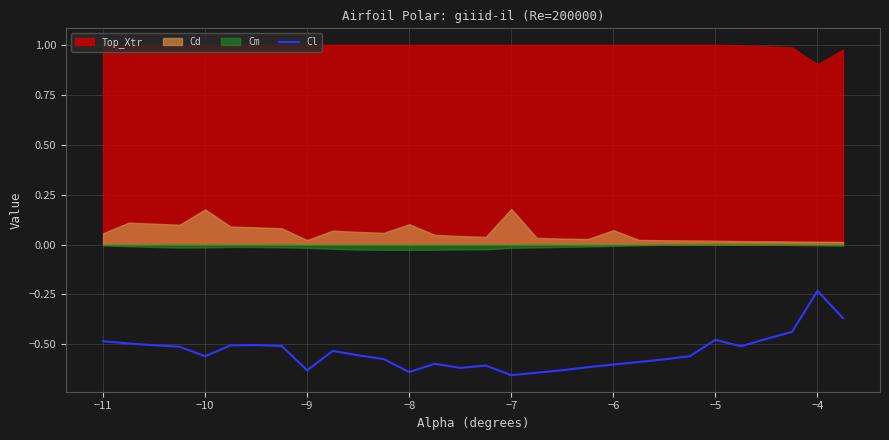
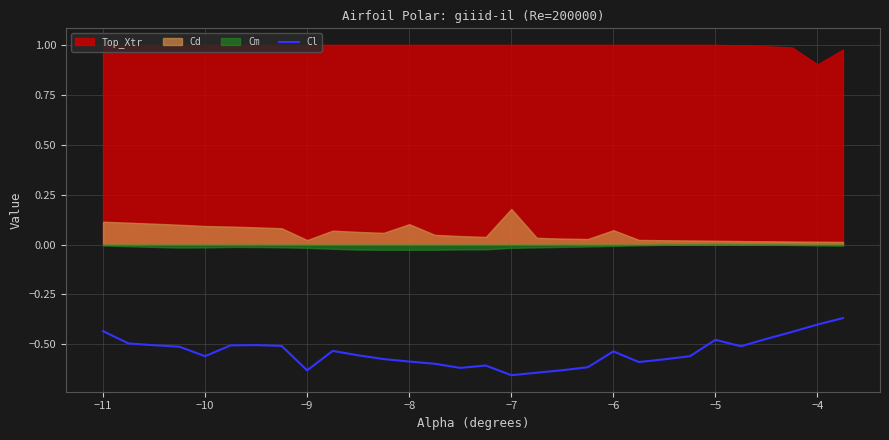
  {
    "Cl": {
-     "−11": -0.48,
+     "−11": -0.43,
      "−10": -0.56,
      "−9": -0.63,
-     "−8": -0.64,
+     "−8": -0.59,
      "−7": -0.65,
-     "−6": -0.60,
+     "−6": -0.54,
      "−5": -0.48,
-     "−4": -0.23
+     "−4": -0.40
    },
    "Top_Xtr": {
      "−8": 1.00,
      "−7": 1.00,
      "−6": 1.00,
      "−5": 1.00,
      "−4": 0.90
    },
    "Cd": {
-     "−11": 0.06,
-     "−10": 0.18,
+     "−11": 0.11,
+     "−10": 0.09,
      "−9": 0.02,
      "−8": 0.10,
      "−7": 0.18,
      "−6": 0.07,
      "−5": 0.02,
      "−4": 0.01
    }
  }
